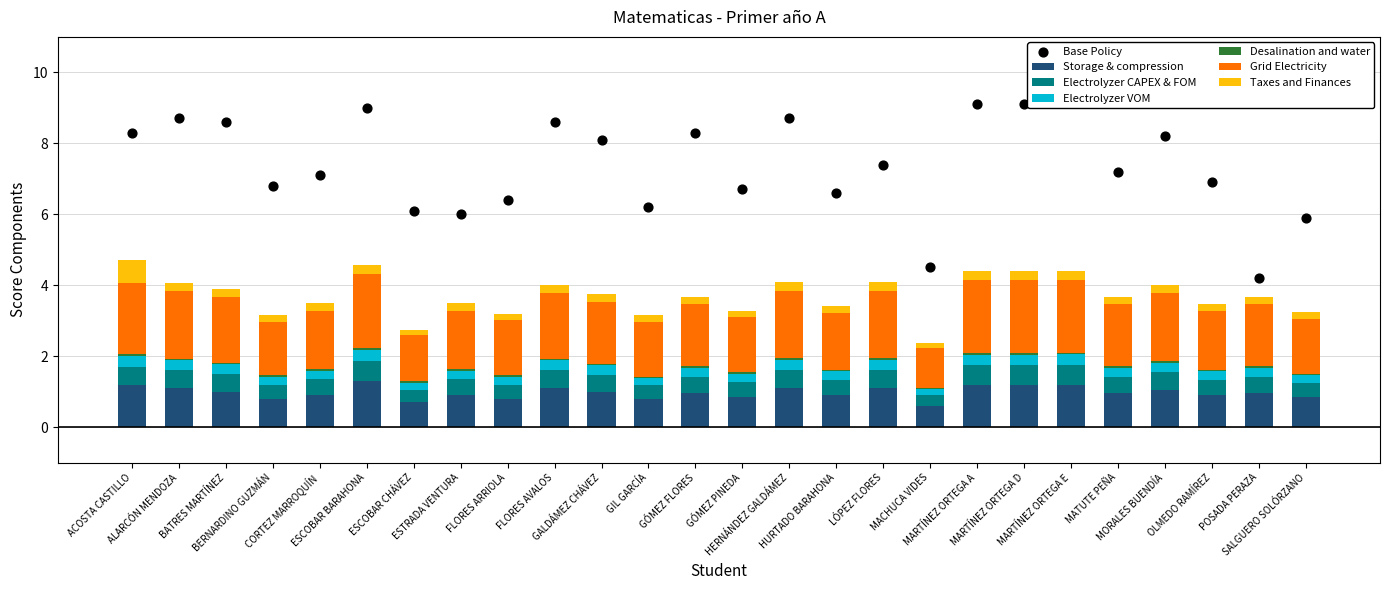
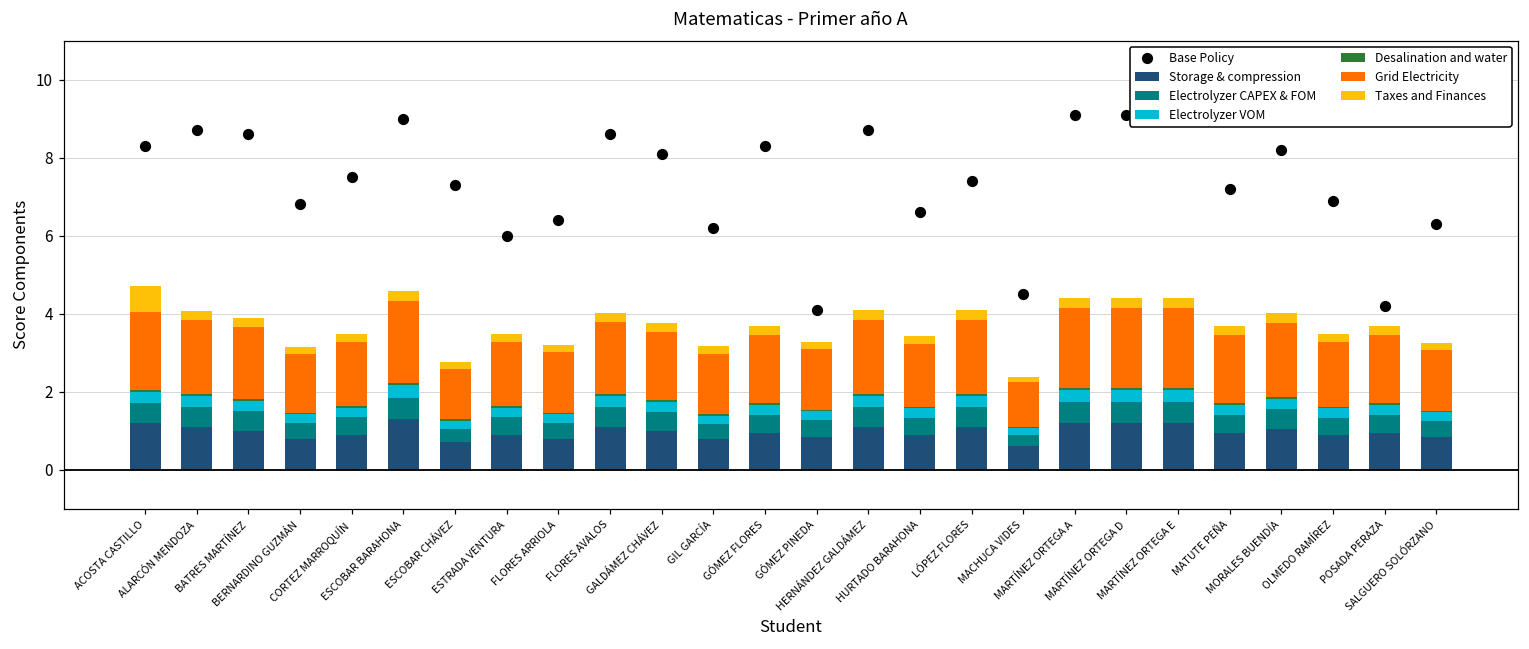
  {
    "Base Policy": {
-     "CORTEZ MARROQUÍN": 7.1,
-     "ESCOBAR CHÁVEZ": 6.1,
-     "GÓMEZ PINEDA": 6.7,
-     "SALGUERO SOLÓRZANO": 5.9
+     "CORTEZ MARROQUÍN": 7.5,
+     "ESCOBAR CHÁVEZ": 7.3,
+     "GÓMEZ PINEDA": 4.1,
+     "SALGUERO SOLÓRZANO": 6.3
    },
    "Electrolyzer VOM": {
      "ACOSTA CASTILLO": 0.3,
      "ALARCÓN MENDOZA": 0.3,
      "BATRES MARTÍNEZ": 0.3,
      "BERNARDINO GUZMÁN": 0.2,
      "CORTEZ MARROQUÍN": 0.2,
      "ESCOBAR BARAHONA": 0.3,
      "ESCOBAR CHÁVEZ": 0.2,
      "ESTRADA VENTURA": 0.2,
      "FLORES ARRIOLA": 0.2,
      "FLORES AVALOS": 0.3,
      "GALDÁMEZ CHÁVEZ": 0.3,
      "GIL GARCÍA": 0.2,
      "GÓMEZ FLORES": 0.3,
      "GÓMEZ PINEDA": 0.2,
      "HERNÁNDEZ GALDÁMEZ": 0.3,
      "HURTADO BARAHONA": 0.2,
      "LÓPEZ FLORES": 0.3,
      "MACHUCA VIDES": 0.2,
      "MARTÍNEZ ORTEGA A": 0.3,
      "MARTÍNEZ ORTEGA D": 0.3,
      "MARTÍNEZ ORTEGA E": 0.3,
      "MATUTE PEÑA": 0.3,
      "MORALES BUENDÍA": 0.3,
      "OLMEDO RAMÍREZ": 0.2,
      "POSADA PERAZA": 0.3,
      "SALGUERO SOLÓRZANO": 0.2
    },
    "Grid Electricity": {
      "ACOSTA CASTILLO": 2.0,
      "ALARCÓN MENDOZA": 1.9,
      "BATRES MARTÍNEZ": 1.9,
      "BERNARDINO GUZMÁN": 1.5,
      "CORTEZ MARROQUÍN": 1.7,
      "ESCOBAR BARAHONA": 2.1,
      "ESCOBAR CHÁVEZ": 1.3,
      "ESTRADA VENTURA": 1.7,
      "FLORES ARRIOLA": 1.5,
      "FLORES AVALOS": 1.9,
      "GALDÁMEZ CHÁVEZ": 1.8,
      "GIL GARCÍA": 1.5,
      "GÓMEZ FLORES": 1.8,
      "GÓMEZ PINEDA": 1.5,
      "HERNÁNDEZ GALDÁMEZ": 1.9,
      "HURTADO BARAHONA": 1.6,
      "LÓPEZ FLORES": 1.9,
      "MACHUCA VIDES": 1.2,
      "MARTÍNEZ ORTEGA A": 2.1,
      "MARTÍNEZ ORTEGA D": 2.1,
      "MARTÍNEZ ORTEGA E": 2.1,
      "MATUTE PEÑA": 1.8,
      "MORALES BUENDÍA": 1.9,
      "OLMEDO RAMÍREZ": 1.7,
      "POSADA PERAZA": 1.8,
      "SALGUERO SOLÓRZANO": 1.5
    },
    "Taxes and Finances": {
      "ACOSTA CASTILLO": 0.7,
      "ALARCÓN MENDOZA": 0.2,
      "BATRES MARTÍNEZ": 0.2,
      "BERNARDINO GUZMÁN": 0.2,
      "CORTEZ MARROQUÍN": 0.2,
      "ESCOBAR BARAHONA": 0.3,
      "ESCOBAR CHÁVEZ": 0.2,
      "ESTRADA VENTURA": 0.2,
      "FLORES ARRIOLA": 0.2,
      "FLORES AVALOS": 0.2,
      "GALDÁMEZ CHÁVEZ": 0.2,
      "GIL GARCÍA": 0.2,
      "GÓMEZ FLORES": 0.2,
      "GÓMEZ PINEDA": 0.2,
      "HERNÁNDEZ GALDÁMEZ": 0.2,
      "HURTADO BARAHONA": 0.2,
      "LÓPEZ FLORES": 0.2,
      "MACHUCA VIDES": 0.1,
      "MARTÍNEZ ORTEGA A": 0.3,
      "MARTÍNEZ ORTEGA D": 0.3,
      "MARTÍNEZ ORTEGA E": 0.3,
      "MATUTE PEÑA": 0.2,
      "MORALES BUENDÍA": 0.2,
      "OLMEDO RAMÍREZ": 0.2,
      "POSADA PERAZA": 0.2,
      "SALGUERO SOLÓRZANO": 0.2
    }
  }
